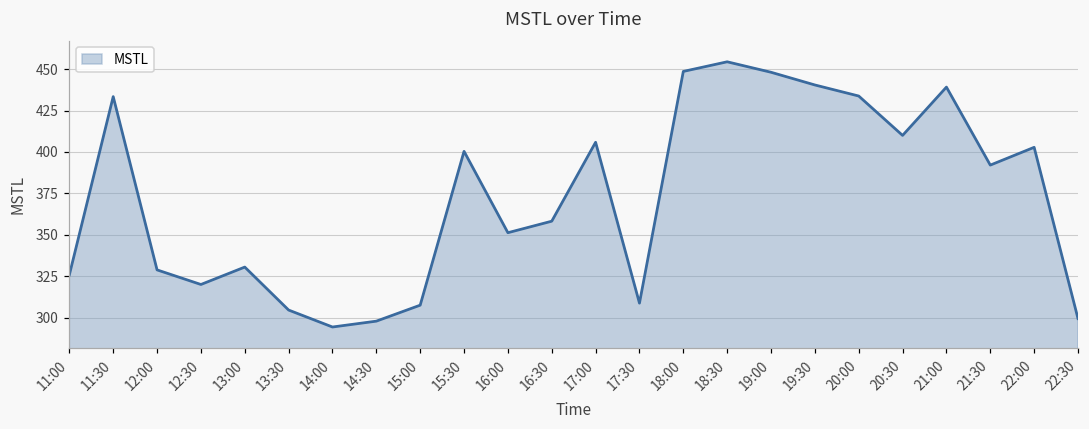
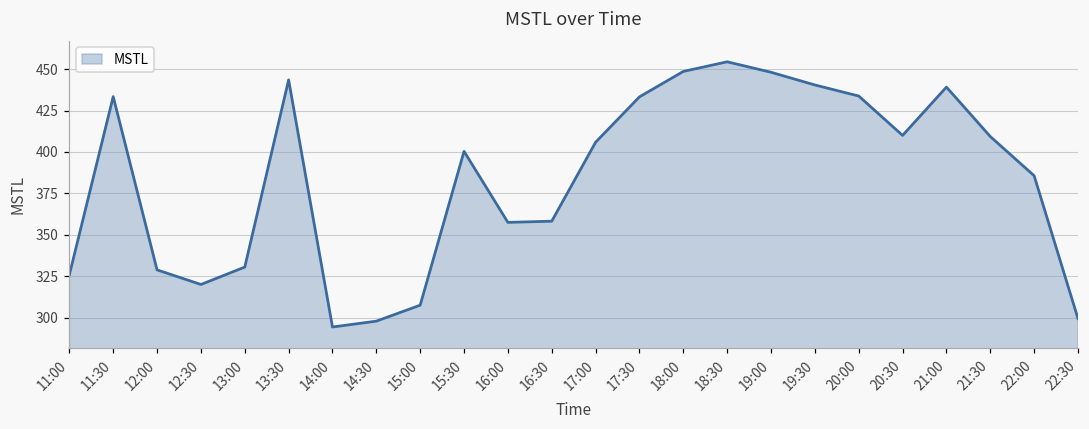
  {
    "11:00": 326,
    "11:30": 433,
    "12:00": 329,
    "12:30": 320,
    "13:00": 331,
-   "13:30": 305,
+   "13:30": 444,
    "14:00": 294,
    "14:30": 298,
    "15:00": 307,
    "15:30": 400,
-   "16:00": 351,
+   "16:00": 357,
    "16:30": 358,
    "17:00": 406,
-   "17:30": 309,
+   "17:30": 433,
    "18:00": 449,
    "18:30": 454,
    "19:00": 448,
    "19:30": 440,
    "20:00": 434,
    "20:30": 410,
    "21:00": 439,
-   "21:30": 392,
-   "22:00": 403,
+   "21:30": 409,
+   "22:00": 386,
    "22:30": 299
  }
